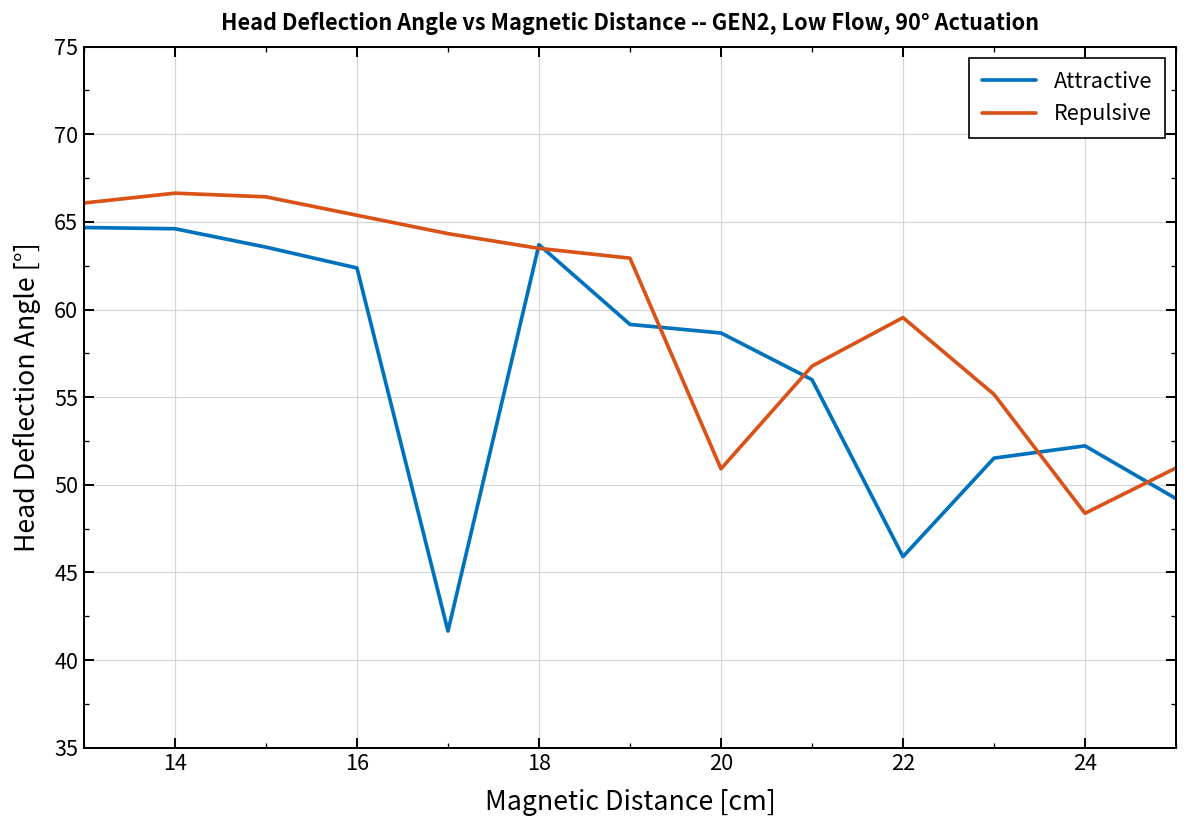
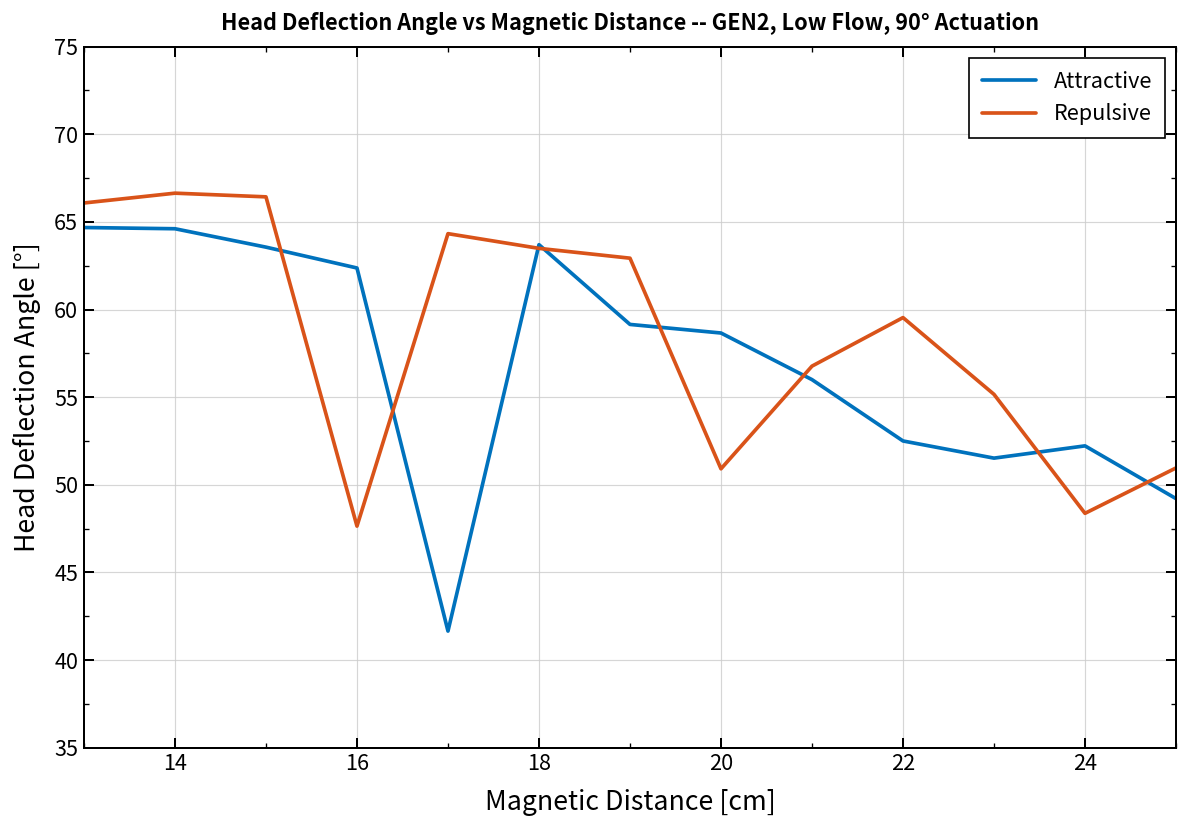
  {
    "Attractive": {
      "14": 64.6,
      "16": 62.4,
      "18": 63.7,
      "20": 58.7,
-     "22": 45.9,
+     "22": 52.5,
      "24": 52.2
    },
    "Repulsive": {
      "14": 66.6,
-     "16": 65.4,
+     "16": 47.6,
      "18": 63.5,
      "20": 50.9,
      "22": 59.5,
      "24": 48.4
    }
  }
